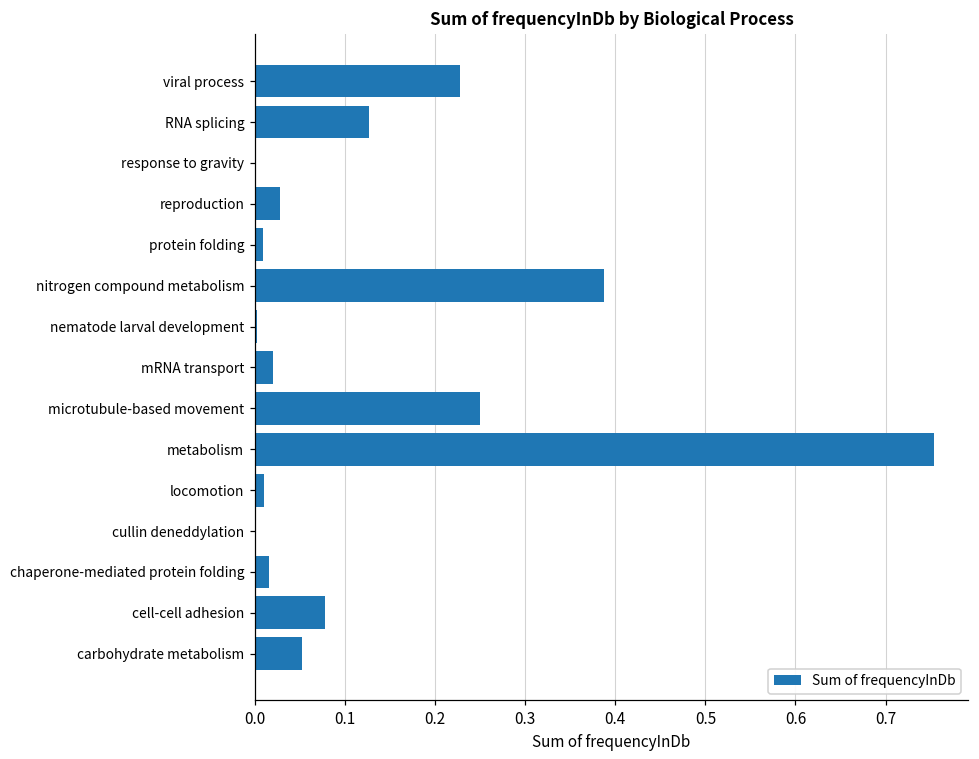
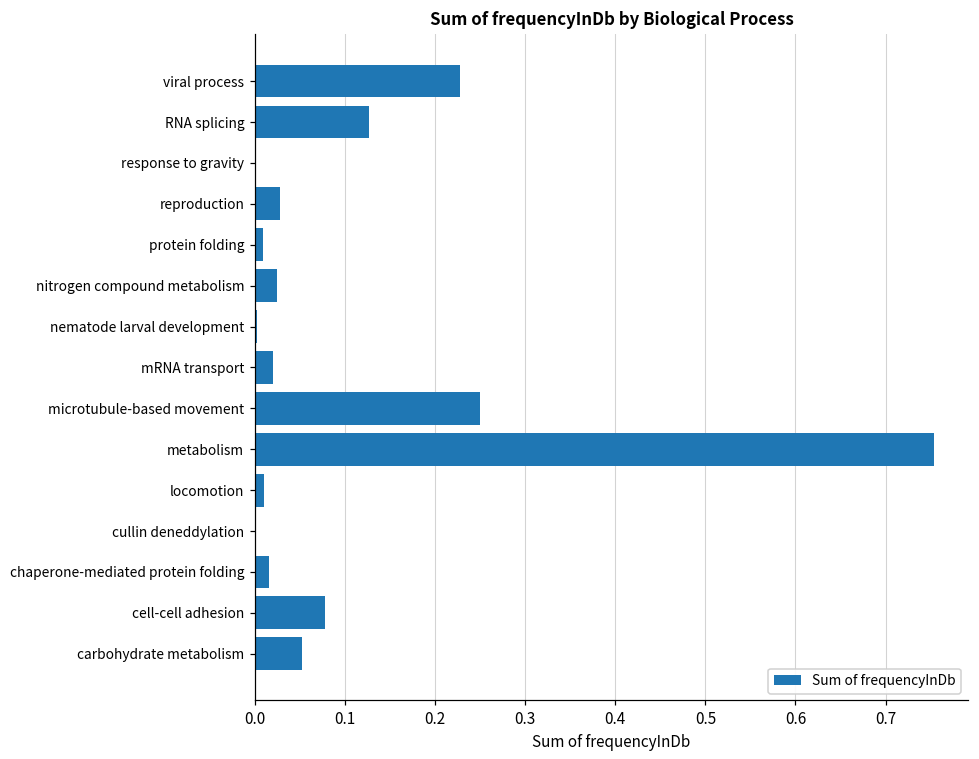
  {
    "viral process": 0.23,
    "RNA splicing": 0.13,
    "reproduction": 0.03,
    "protein folding": 0.01,
-   "nitrogen compound metabolism": 0.39,
+   "nitrogen compound metabolism": 0.02,
    "mRNA transport": 0.02,
    "microtubule-based movement": 0.25,
    "metabolism": 0.75,
    "locomotion": 0.01,
    "cullin deneddylation": 0.00,
    "chaperone-mediated protein folding": 0.02,
    "cell-cell adhesion": 0.08,
    "carbohydrate metabolism": 0.05
  }
